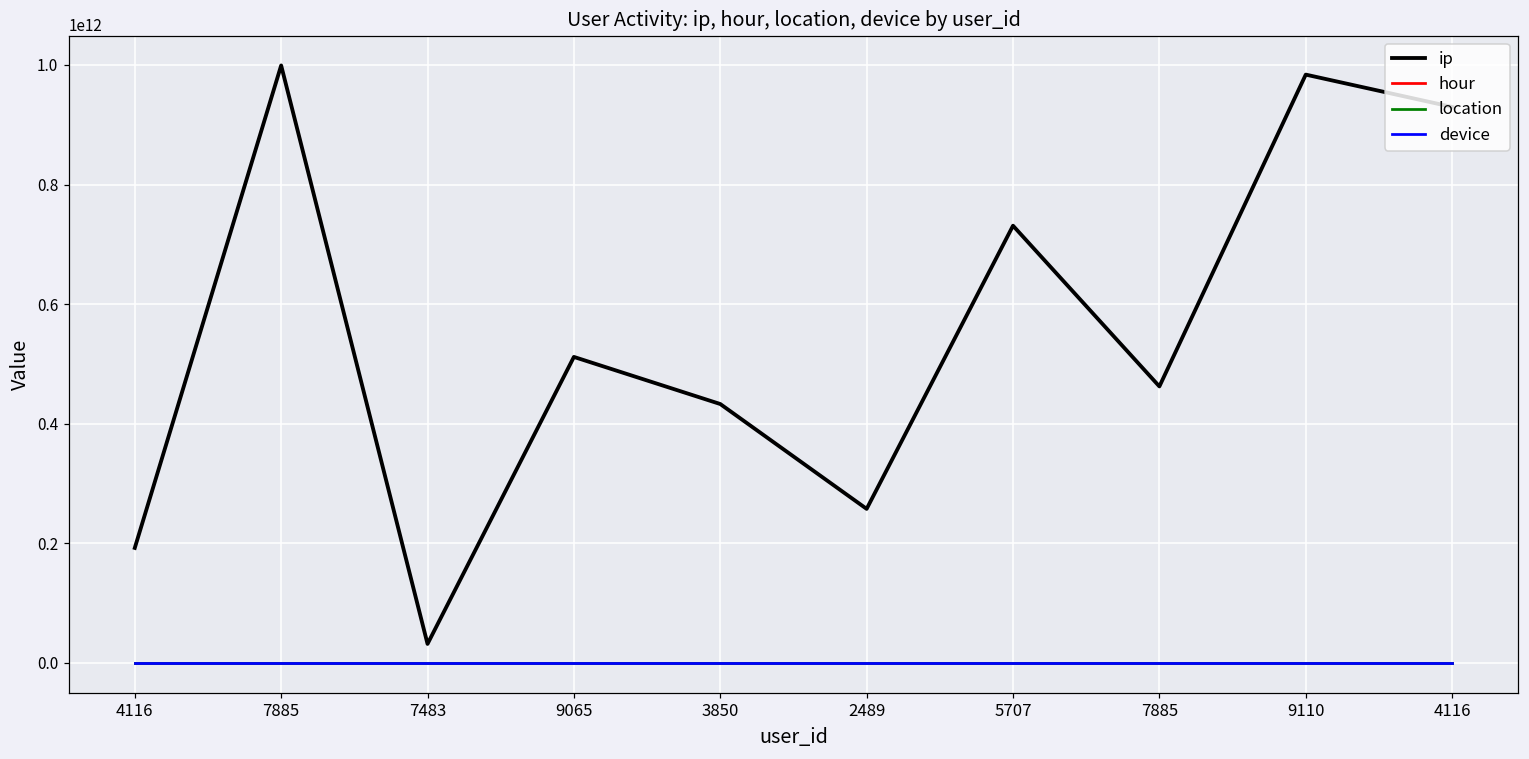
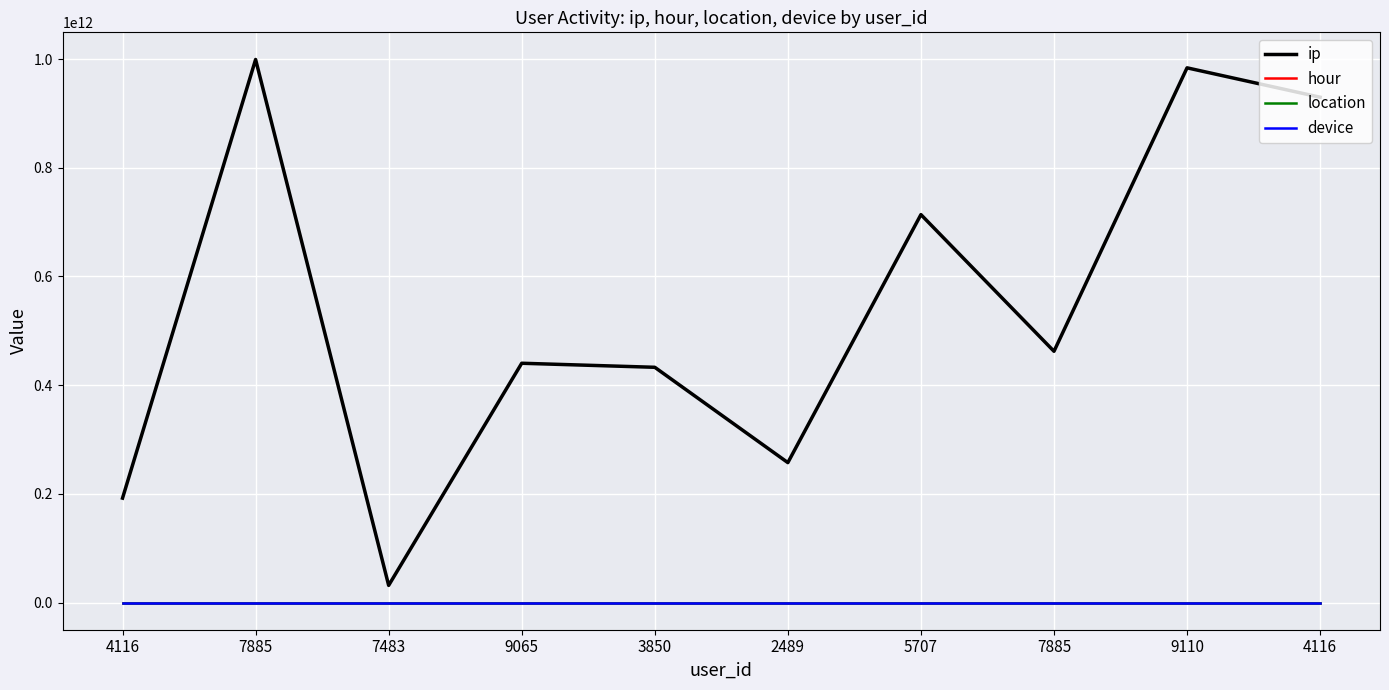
  {
    "ip": {
      "7483": 30000000000,
-     "9065": 510000000000,
+     "9065": 440000000000,
      "3850": 430000000000,
      "2489": 260000000000,
-     "5707": 730000000000,
+     "5707": 710000000000,
      "9110": 980000000000
    },
    "device": {
      "7483": 0,
      "9065": 0,
      "3850": 0,
      "2489": 0,
      "5707": 0,
      "9110": 0
    }
  }
